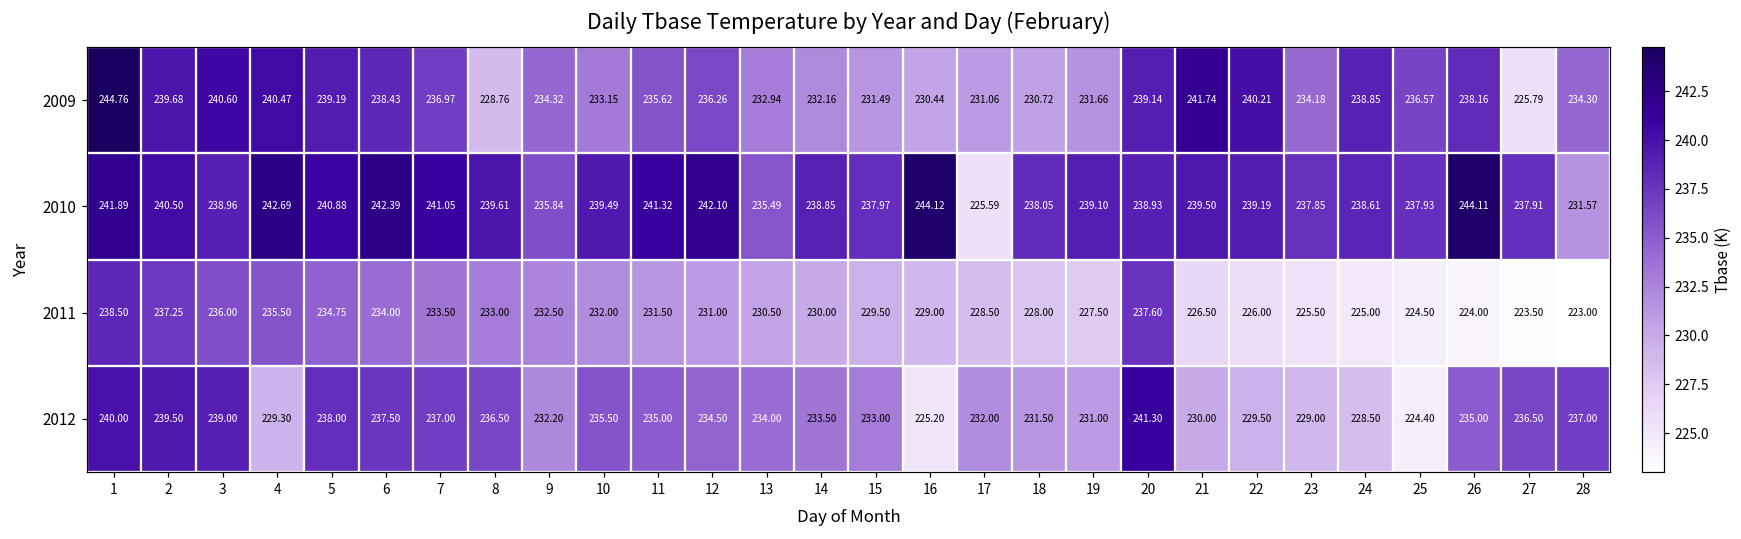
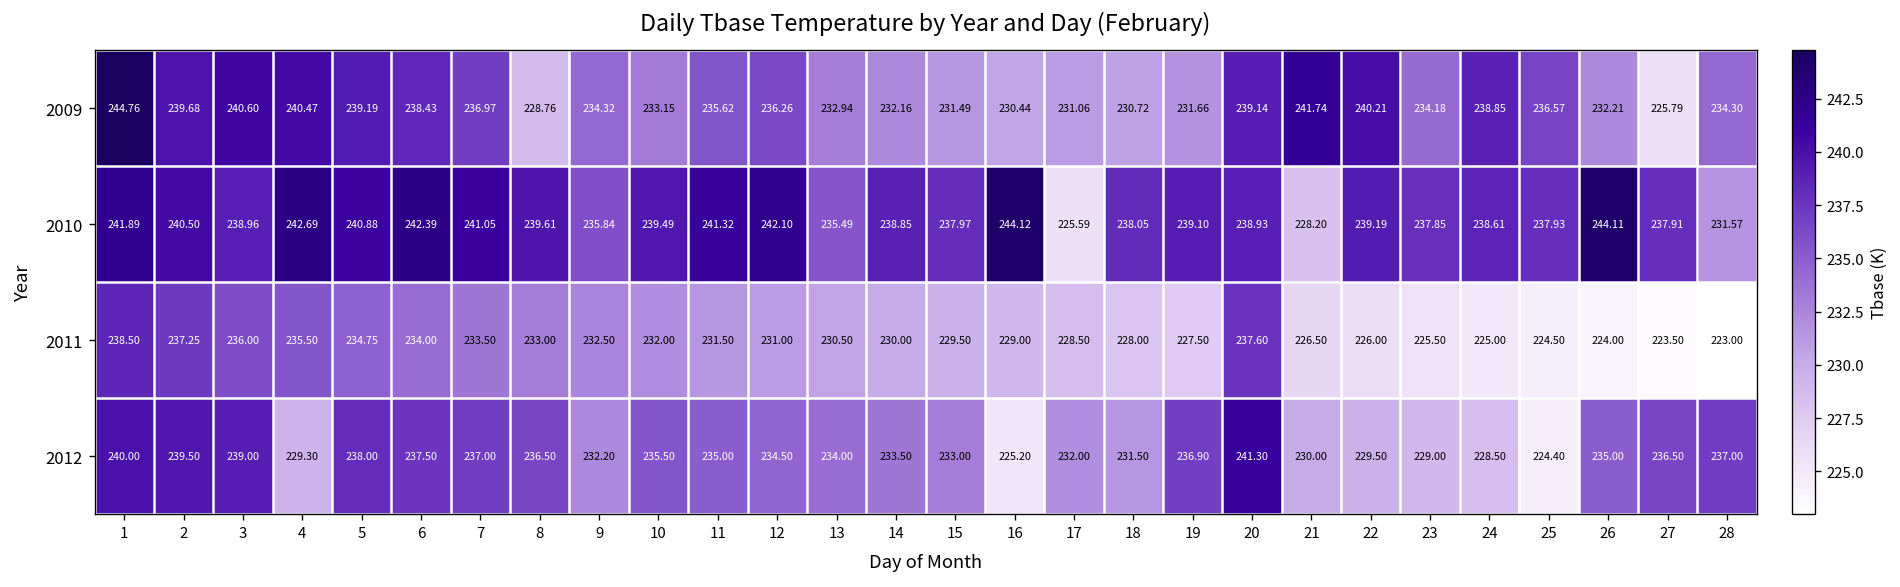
  {
    "2009": {
      "1": 244.76,
      "2": 239.68,
      "3": 240.60,
      "4": 240.47,
      "5": 239.19,
      "6": 238.43,
      "7": 236.97,
      "8": 228.76,
      "9": 234.32,
      "10": 233.15,
      "11": 235.62,
      "12": 236.26,
      "13": 232.94,
      "14": 232.16,
      "15": 231.49,
      "16": 230.44,
      "17": 231.06,
      "18": 230.72,
      "19": 231.66,
      "20": 239.14,
      "21": 241.74,
      "22": 240.21,
      "23": 234.18,
      "24": 238.85,
      "25": 236.57,
-     "26": 238.16,
+     "26": 232.21,
      "27": 225.79,
      "28": 234.30
    },
    "2010": {
      "1": 241.89,
      "2": 240.50,
      "3": 238.96,
      "4": 242.69,
      "5": 240.88,
      "6": 242.39,
      "7": 241.05,
      "8": 239.61,
      "9": 235.84,
      "10": 239.49,
      "11": 241.32,
      "12": 242.10,
      "13": 235.49,
      "14": 238.85,
      "15": 237.97,
      "16": 244.12,
      "17": 225.59,
      "18": 238.05,
      "19": 239.10,
      "20": 238.93,
-     "21": 239.50,
+     "21": 228.20,
      "22": 239.19,
      "23": 237.85,
      "24": 238.61,
      "25": 237.93,
      "26": 244.11,
      "27": 237.91,
      "28": 231.57
    },
    "2011": {
      "1": 238.50,
      "2": 237.25,
      "3": 236.00,
      "4": 235.50,
      "5": 234.75,
      "6": 234.00,
      "7": 233.50,
      "8": 233.00,
      "9": 232.50,
      "10": 232.00,
      "11": 231.50,
      "12": 231.00,
      "13": 230.50,
      "14": 230.00,
      "15": 229.50,
      "16": 229.00,
      "17": 228.50,
      "18": 228.00,
      "19": 227.50,
      "20": 237.60,
      "21": 226.50,
      "22": 226.00,
      "23": 225.50,
      "24": 225.00,
      "25": 224.50,
      "26": 224.00,
      "27": 223.50,
      "28": 223.00
    },
    "2012": {
      "1": 240.00,
      "2": 239.50,
      "3": 239.00,
      "4": 229.30,
      "5": 238.00,
      "6": 237.50,
      "7": 237.00,
      "8": 236.50,
      "9": 232.20,
      "10": 235.50,
      "11": 235.00,
      "12": 234.50,
      "13": 234.00,
      "14": 233.50,
      "15": 233.00,
      "16": 225.20,
      "17": 232.00,
      "18": 231.50,
-     "19": 231.00,
+     "19": 236.90,
      "20": 241.30,
      "21": 230.00,
      "22": 229.50,
      "23": 229.00,
      "24": 228.50,
      "25": 224.40,
      "26": 235.00,
      "27": 236.50,
      "28": 237.00
    }
  }
